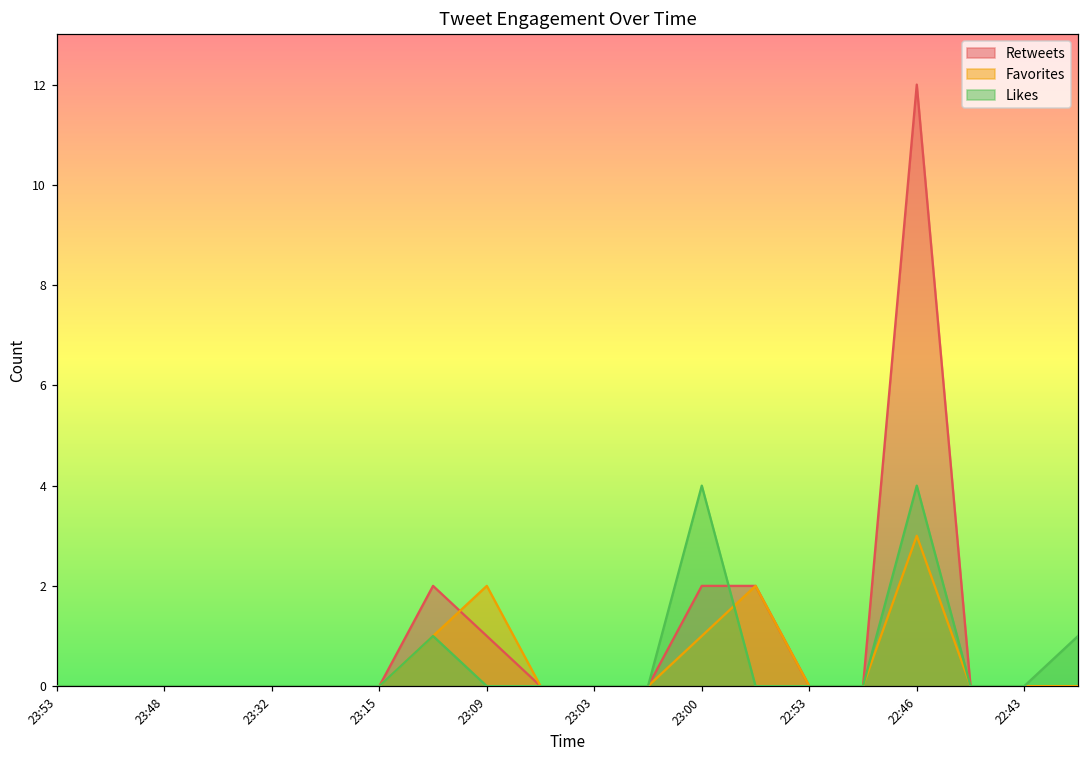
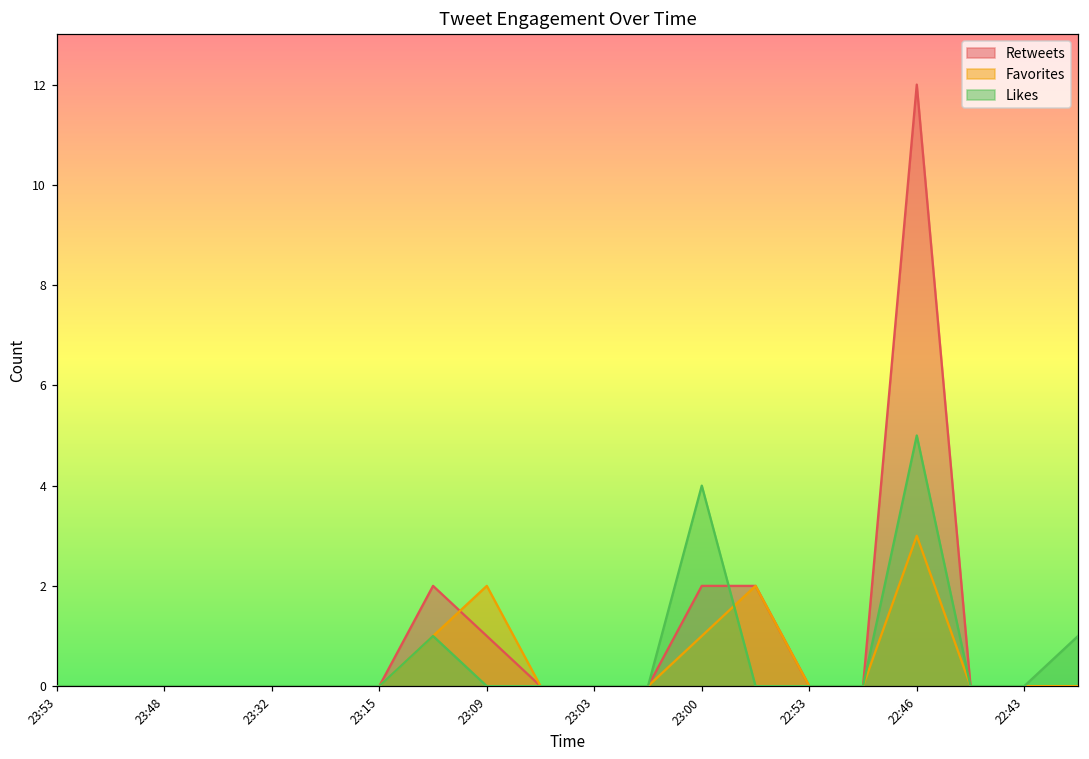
  {
    "Retweets": {
      "23:09": 1,
      "23:00": 2,
      "22:46": 12
    },
    "Favorites": {
      "23:09": 2,
      "23:00": 1,
      "22:46": 3
    },
    "Likes": {
      "23:09": 0,
      "23:00": 4,
-     "22:46": 4
+     "22:46": 5
    }
  }
